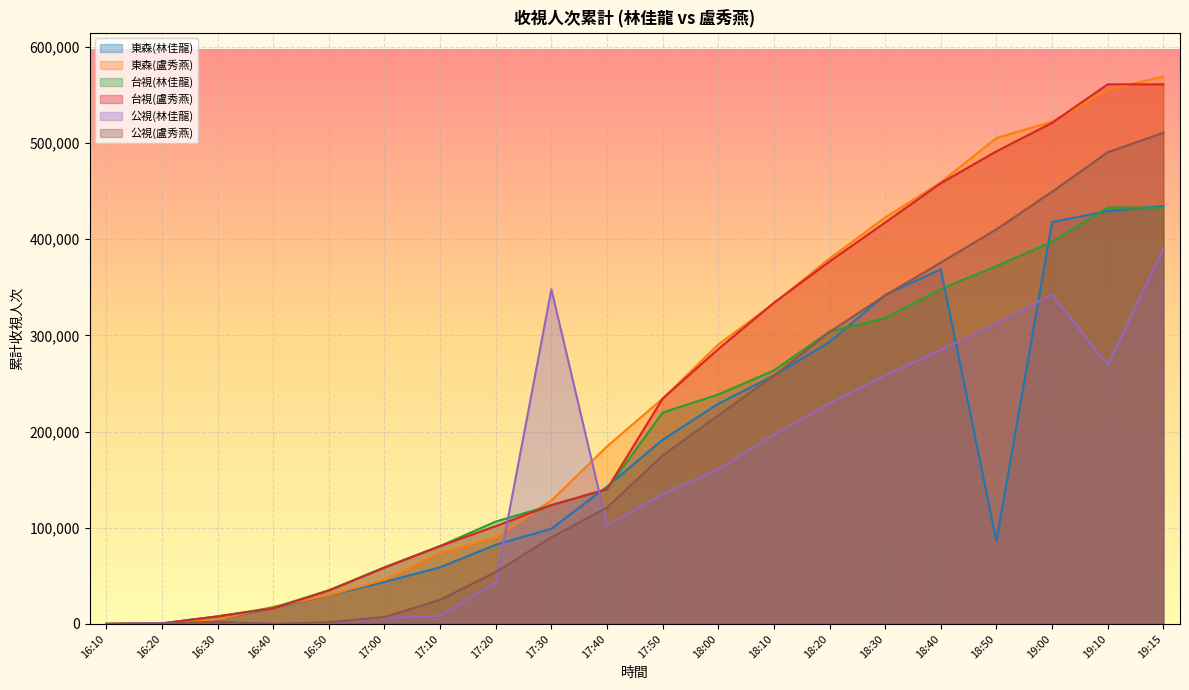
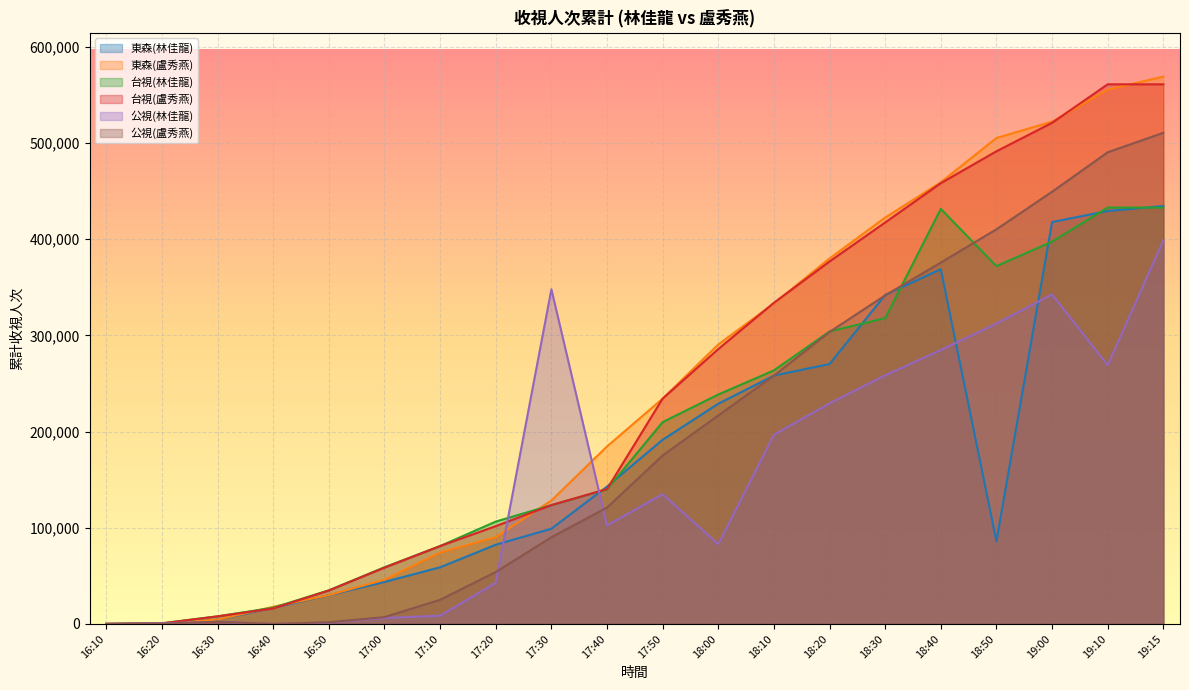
  {
    "東森(林佳龍)": {
      "17:10": "60,000",
      "17:20": "80,000",
      "17:30": "100,000",
      "17:50": "190,000",
      "18:00": "230,000",
-     "18:20": "290,000",
+     "18:20": "270,000",
      "18:40": "370,000",
      "18:50": "90,000",
      "19:00": "420,000",
      "19:10": "430,000"
    },
    "台視(林佳龍)": {
      "17:20": "110,000",
-     "17:50": "220,000",
+     "17:50": "210,000",
      "18:00": "240,000",
      "18:10": "260,000",
      "18:30": "320,000",
-     "18:40": "350,000",
+     "18:40": "430,000",
      "18:50": "370,000",
      "19:00": "400,000",
      "19:10": "430,000"
    },
    "公視(林佳龍)": {
      "17:10": "10,000",
      "17:20": "40,000",
      "17:30": "350,000",
      "17:40": "100,000",
      "17:50": "130,000",
-     "18:00": "160,000",
+     "18:00": "80,000",
      "18:10": "200,000",
      "18:20": "230,000",
      "18:30": "260,000",
      "18:40": "280,000",
      "18:50": "310,000",
      "19:00": "340,000",
      "19:10": "270,000",
-     "19:15": "390,000"
+     "19:15": "400,000"
    }
  }
